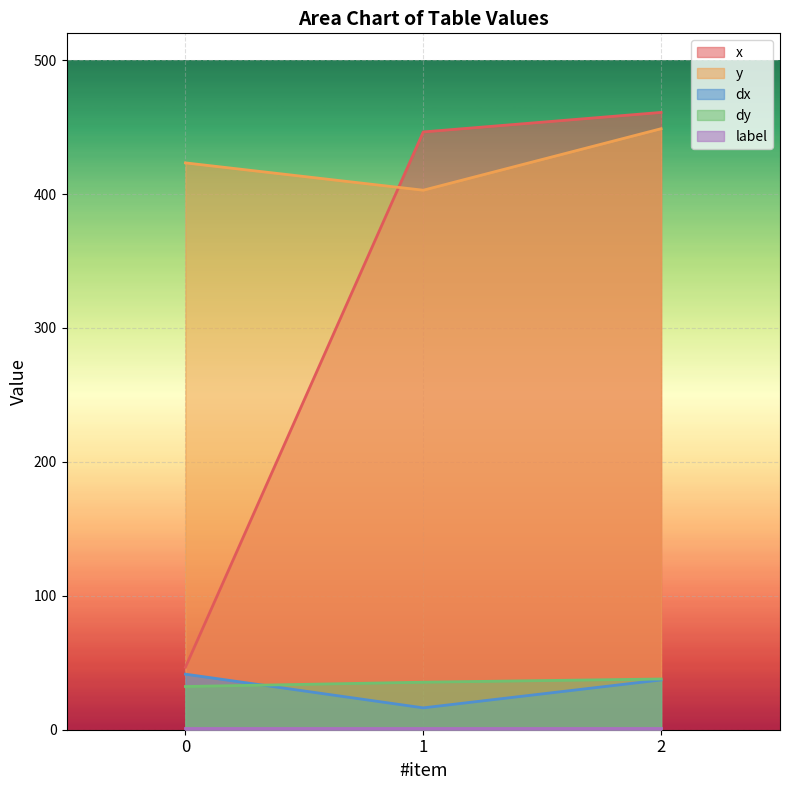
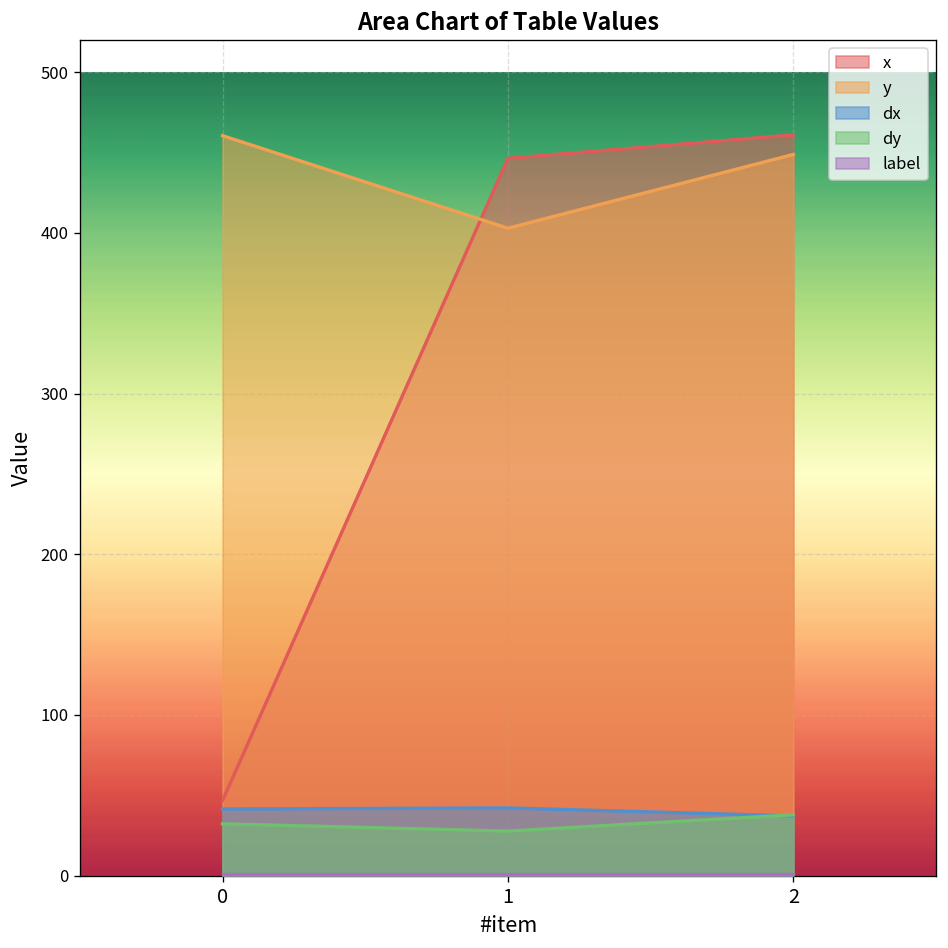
  {
    "x": {
      "0": 47,
      "1": 446,
      "2": 461
    },
    "y": {
-     "0": 423,
+     "0": 460,
      "1": 403,
      "2": 449
    },
    "dx": {
      "0": 41,
-     "1": 16
+     "1": 42
    },
    "dy": {
      "0": 32,
-     "1": 35
+     "1": 28
    },
    "label": {
      "0": 1,
      "1": 1,
      "2": 1
    }
  }
